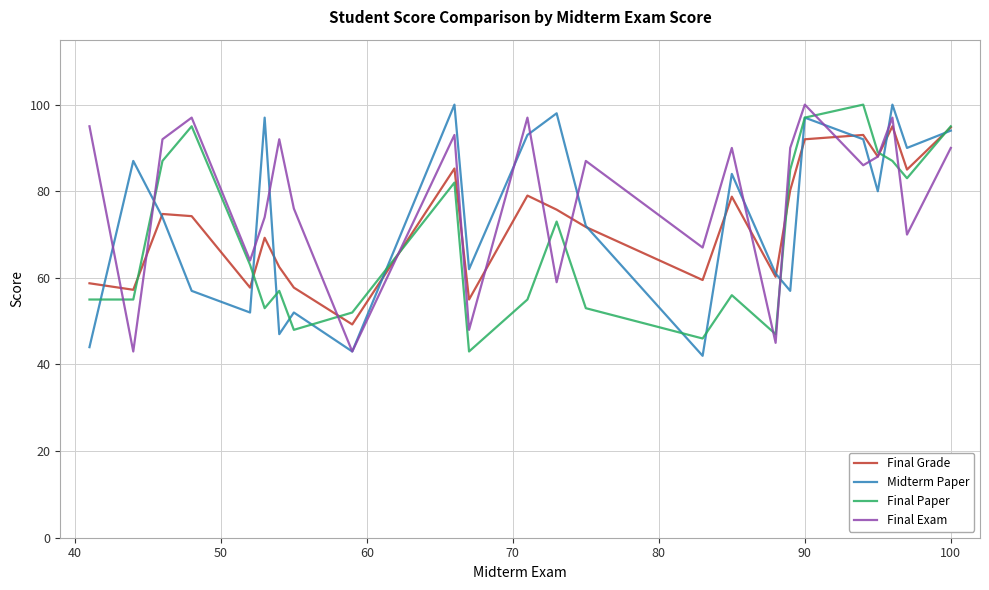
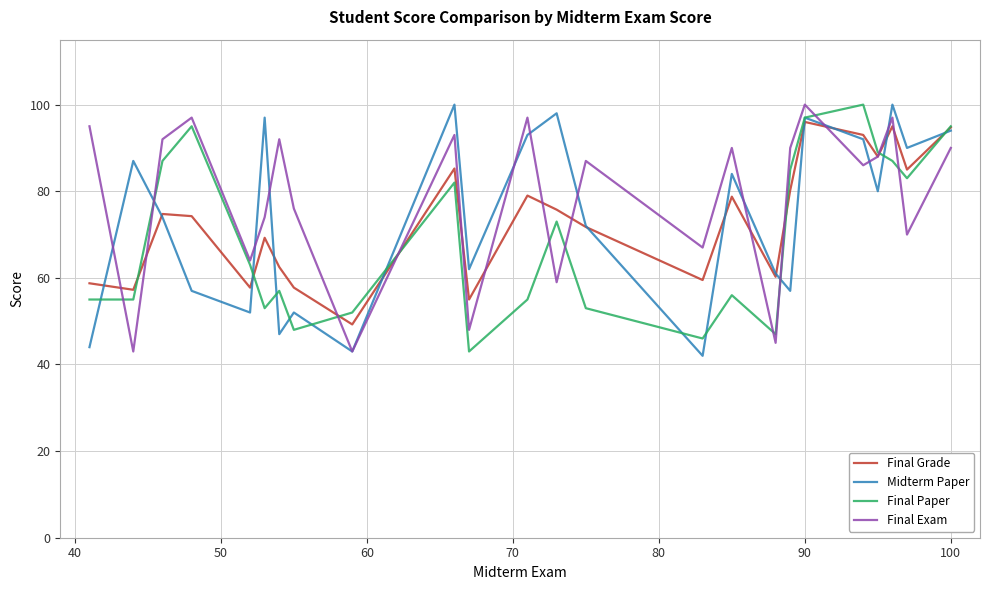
  {
    "Final Grade": {
-     "90": 92
+     "90": 96
    },
    "Midterm Paper": {
      "100": 94
    },
    "Final Exam": {
      "90": 100,
      "100": 90
    }
  }
